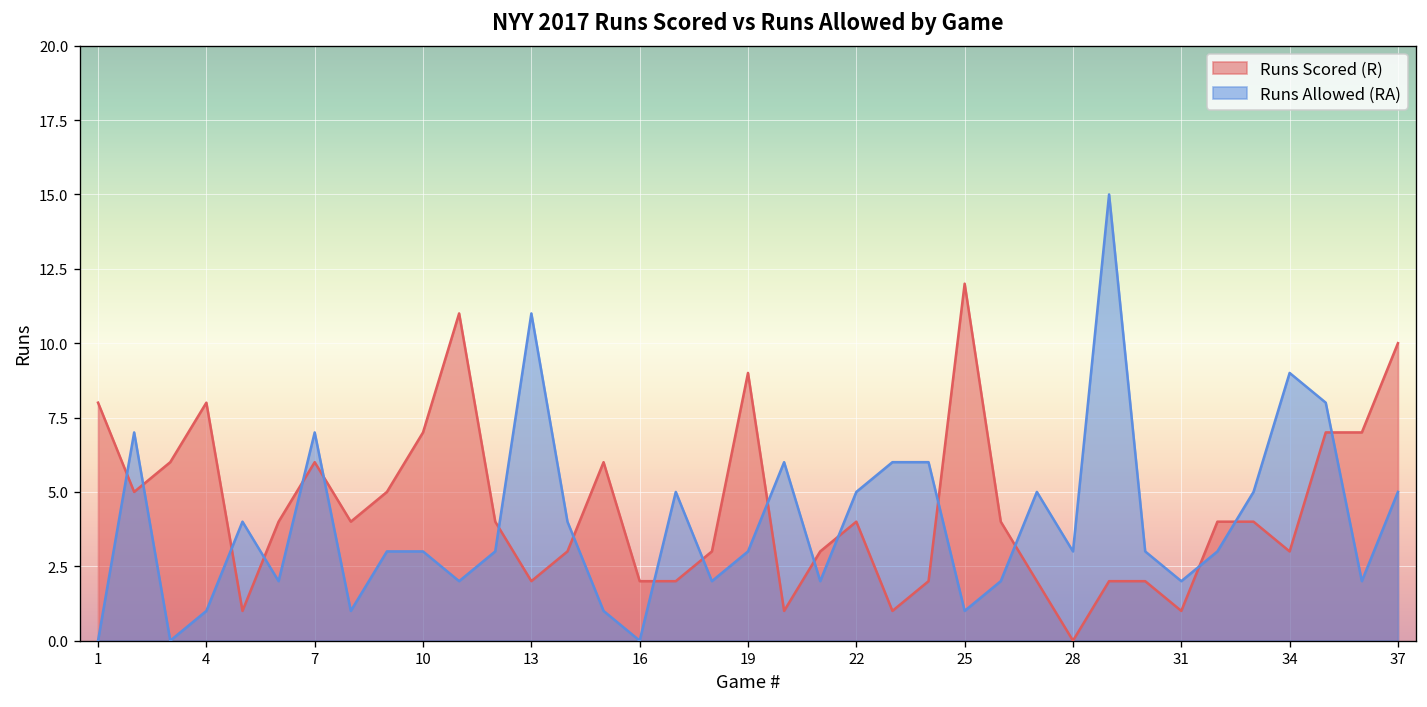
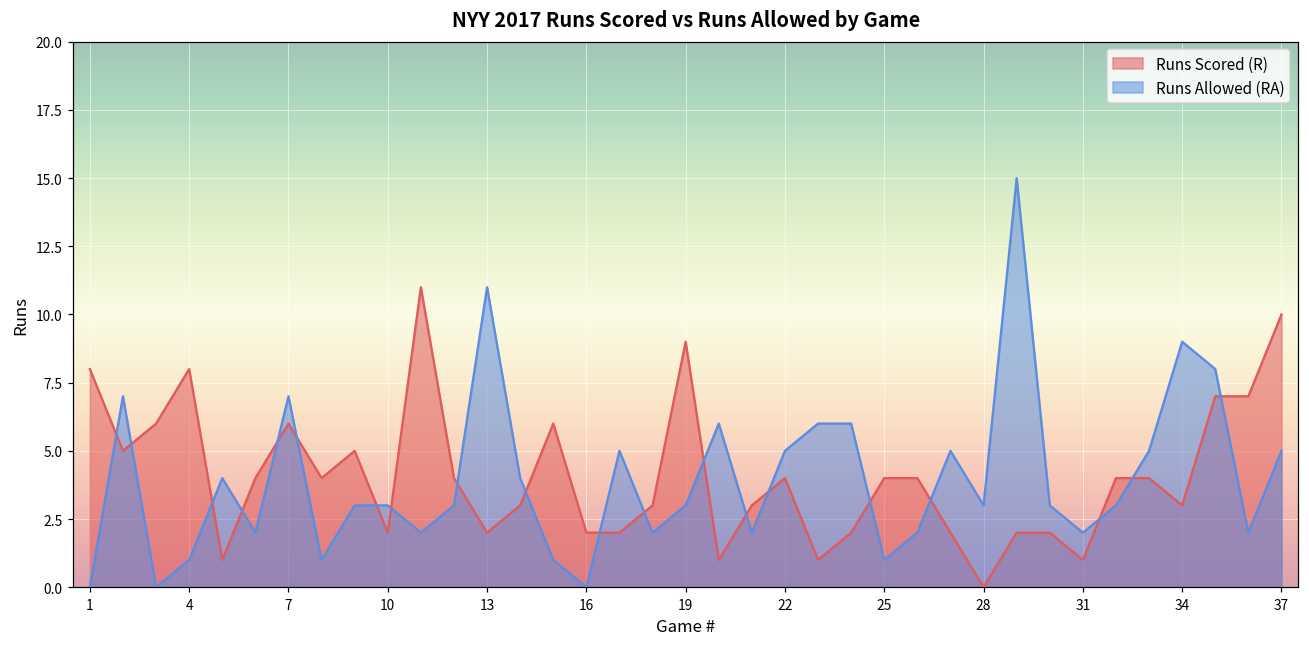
  {
    "Runs Scored (R)": {
      "1": 8,
      "4": 8,
      "7": 6,
-     "10": 7,
+     "10": 2,
      "13": 2,
      "16": 2,
      "19": 9,
      "22": 4,
-     "25": 12,
+     "25": 4,
      "28": 0,
      "31": 1,
      "34": 3,
      "37": 10
    },
    "Runs Allowed (RA)": {
      "1": 0,
      "4": 1,
      "7": 7,
      "10": 3,
      "13": 11,
      "16": 0,
      "19": 3,
      "22": 5,
      "25": 1,
      "28": 3,
      "31": 2,
      "34": 9,
      "37": 5
    }
  }
